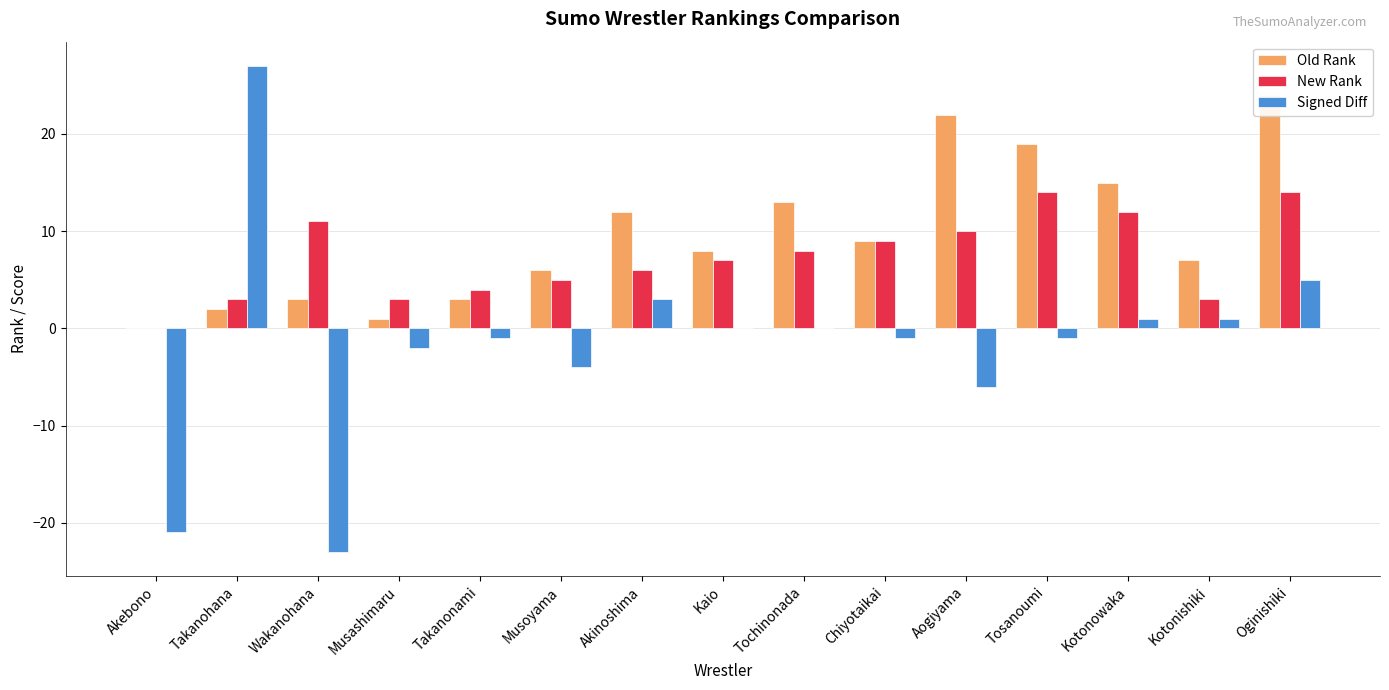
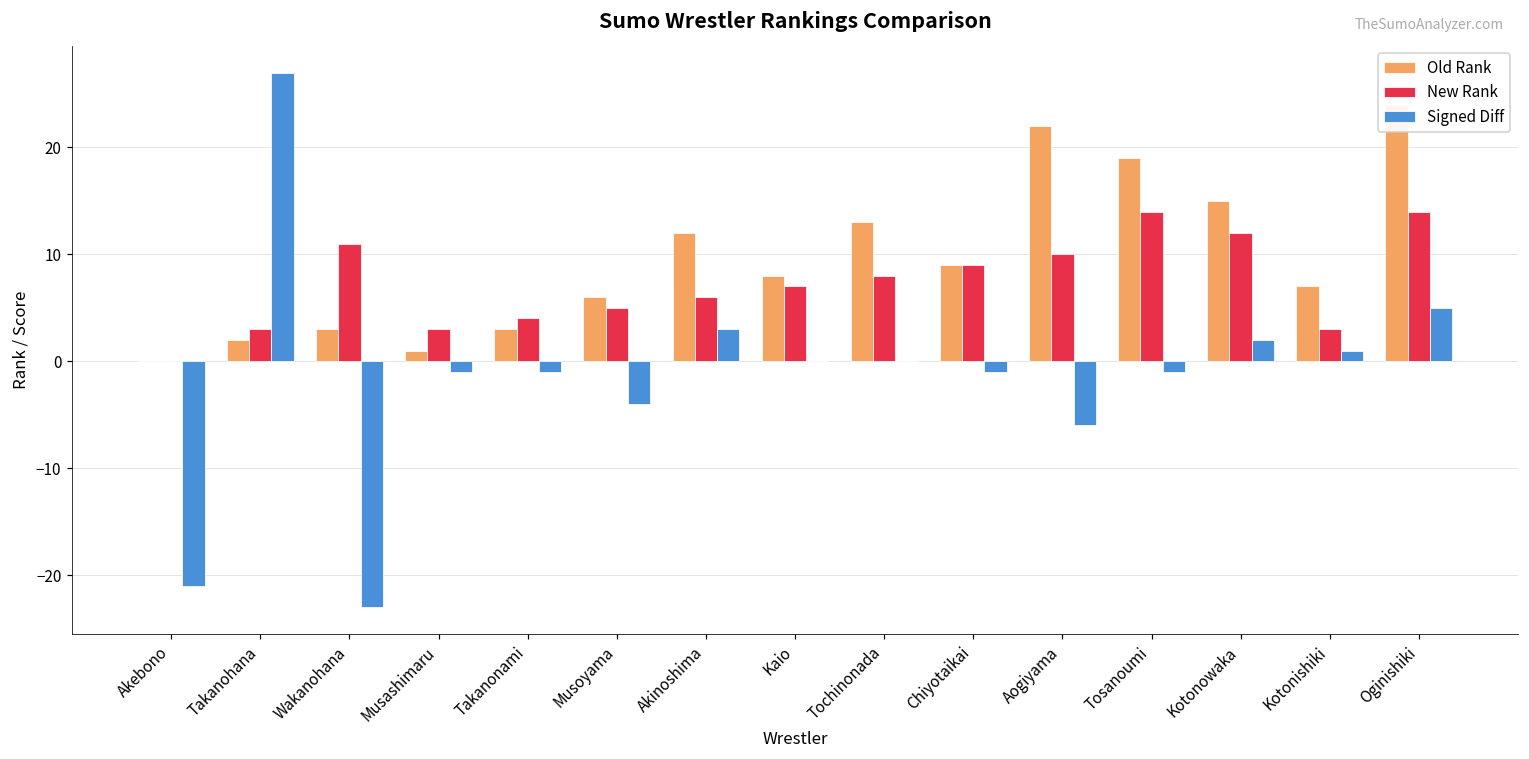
  {
    "Old Rank": {
      "Akebono": 0,
      "Takanohana": 2,
      "Wakanohana": 3,
      "Musashimaru": 1,
      "Takanonami": 3,
      "Musoyama": 6,
      "Akinoshima": 12,
      "Kaio": 8,
      "Tochinonada": 13,
      "Chiyotaikai": 9,
      "Aogiyama": 22,
      "Tosanoumi": 19,
      "Kotonowaka": 15,
      "Kotonishiki": 7
    },
    "New Rank": {
      "Akebono": 0,
      "Takanohana": 3,
      "Wakanohana": 11,
      "Musashimaru": 3,
      "Takanonami": 4,
      "Musoyama": 5,
      "Akinoshima": 6,
      "Kaio": 7,
      "Tochinonada": 8,
      "Chiyotaikai": 9,
      "Aogiyama": 10,
      "Tosanoumi": 14,
      "Kotonowaka": 12,
      "Kotonishiki": 3,
      "Oginishiki": 14
    },
    "Signed Diff": {
      "Akebono": -21,
      "Takanohana": 27,
      "Wakanohana": -23,
-     "Musashimaru": -2,
+     "Musashimaru": -1,
      "Takanonami": -1,
      "Musoyama": -4,
      "Akinoshima": 3,
      "Kaio": 0,
      "Tochinonada": 0,
      "Chiyotaikai": -1,
      "Aogiyama": -6,
      "Tosanoumi": -1,
-     "Kotonowaka": 1,
+     "Kotonowaka": 2,
      "Kotonishiki": 1,
      "Oginishiki": 5
    }
  }
